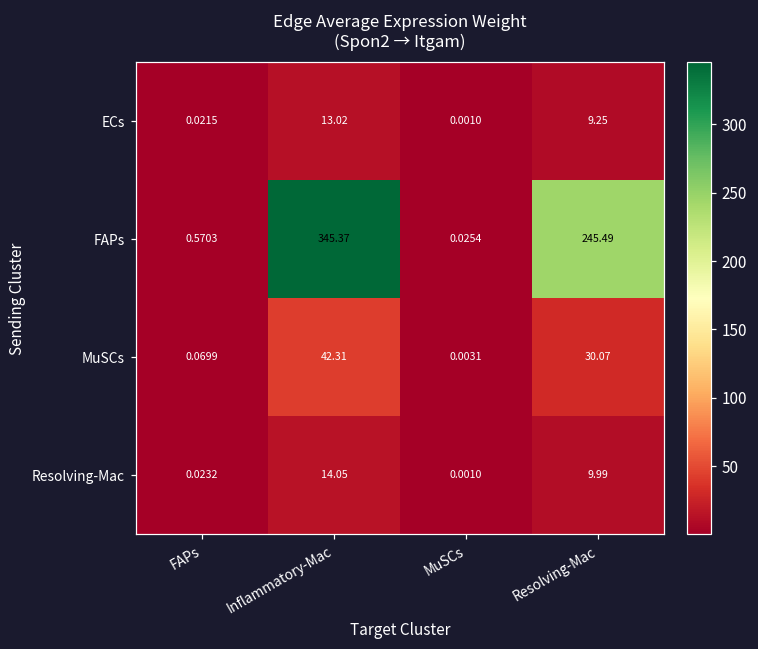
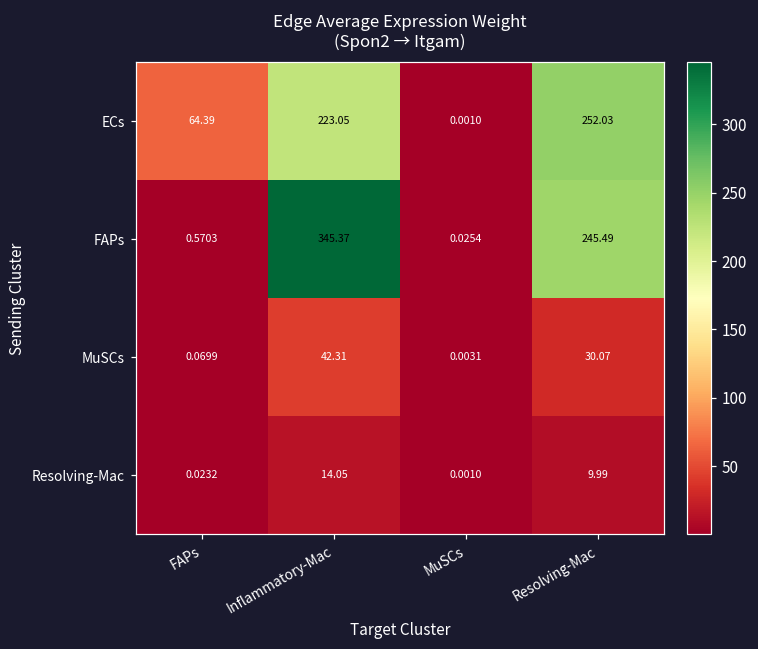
  {
    "ECs": {
-     "FAPs": 0.0215,
-     "Inflammatory-Mac": 13.02,
+     "FAPs": 64.39,
+     "Inflammatory-Mac": 223.05,
      "MuSCs": 0.0010,
-     "Resolving-Mac": 9.25
+     "Resolving-Mac": 252.03
    },
    "FAPs": {
      "FAPs": 0.5703,
      "Inflammatory-Mac": 345.37,
      "MuSCs": 0.0254,
      "Resolving-Mac": 245.49
    },
    "MuSCs": {
      "FAPs": 0.0699,
      "Inflammatory-Mac": 42.31,
      "MuSCs": 0.0031,
      "Resolving-Mac": 30.07
    },
    "Resolving-Mac": {
      "FAPs": 0.0232,
      "Inflammatory-Mac": 14.05,
      "MuSCs": 0.0010,
      "Resolving-Mac": 9.99
    }
  }
